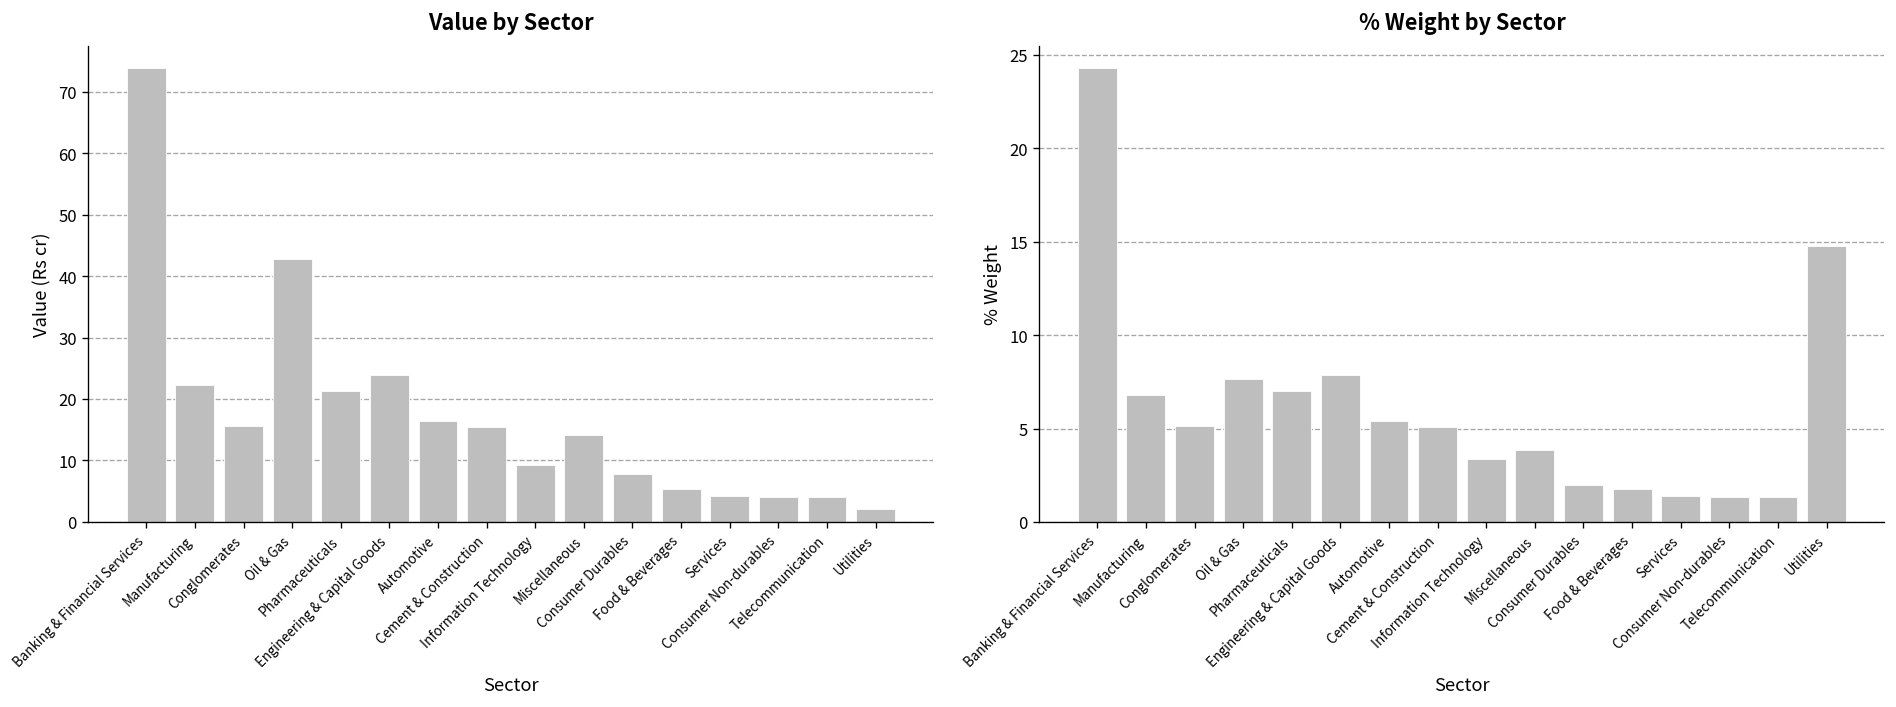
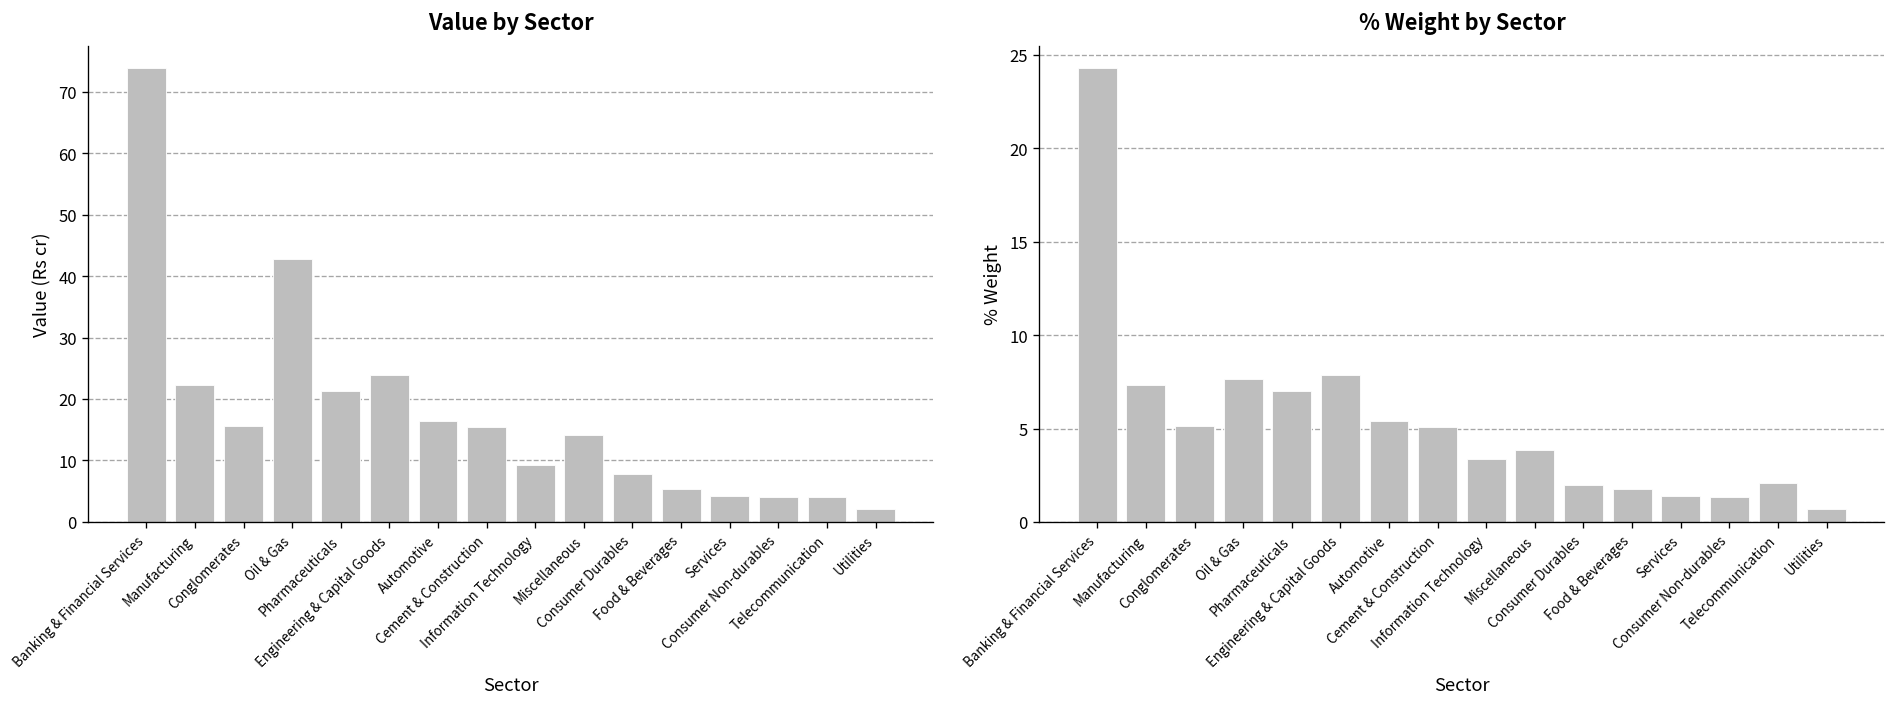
  {
    "Value by Sector": {
      "Banking & Financial Services": 74,
      "Manufacturing": 22,
      "Conglomerates": 16,
      "Oil & Gas": 43,
      "Pharmaceuticals": 21,
      "Engineering & Capital Goods": 24,
      "Automotive": 16,
      "Cement & Construction": 15,
      "Information Technology": 9,
      "Miscellaneous": 14,
      "Consumer Durables": 8,
      "Food & Beverages": 5,
      "Services": 4,
      "Consumer Non-durables": 4,
      "Telecommunication": 4,
      "Utilities": 2
    },
    "% Weight by Sector": {
      "Banking & Financial Services": 24.3,
-     "Manufacturing": 6.8,
+     "Manufacturing": 7.4,
      "Conglomerates": 5.2,
      "Oil & Gas": 7.7,
      "Pharmaceuticals": 7.0,
      "Engineering & Capital Goods": 7.9,
      "Automotive": 5.4,
      "Cement & Construction": 5.1,
      "Information Technology": 3.4,
      "Miscellaneous": 3.9,
      "Consumer Durables": 2.0,
      "Food & Beverages": 1.8,
      "Services": 1.4,
      "Consumer Non-durables": 1.3,
-     "Telecommunication": 1.3,
-     "Utilities": 14.8
+     "Telecommunication": 2.1,
+     "Utilities": 0.7
    }
  }
